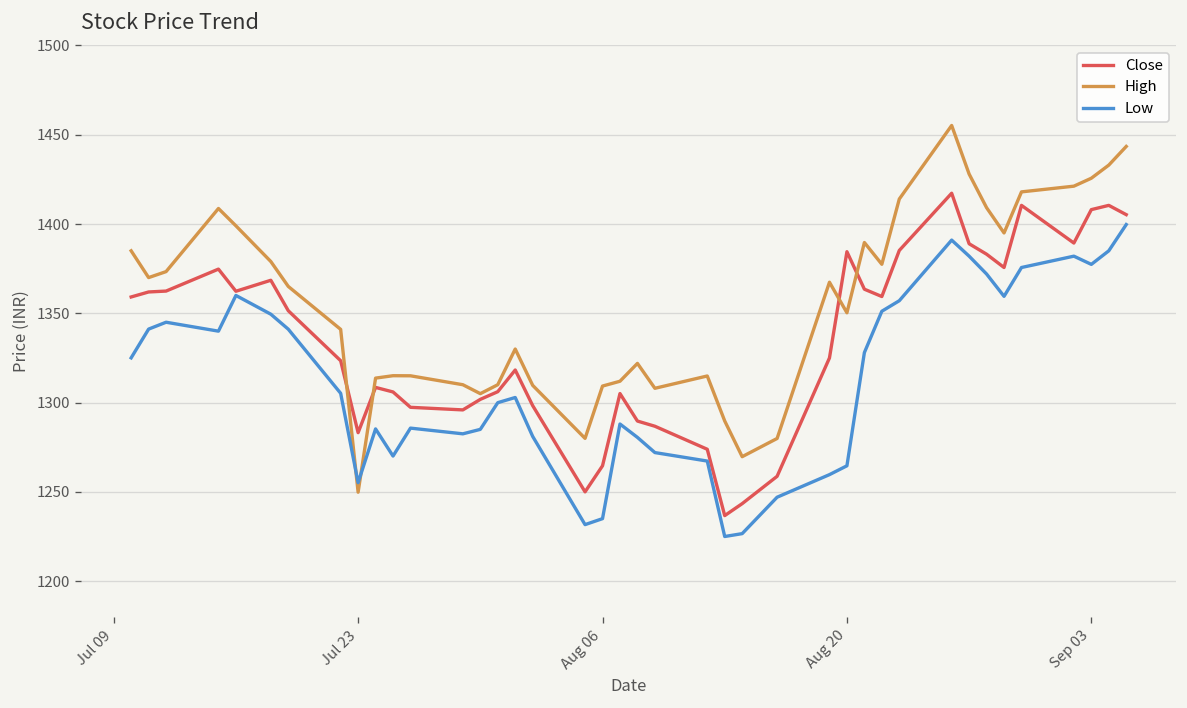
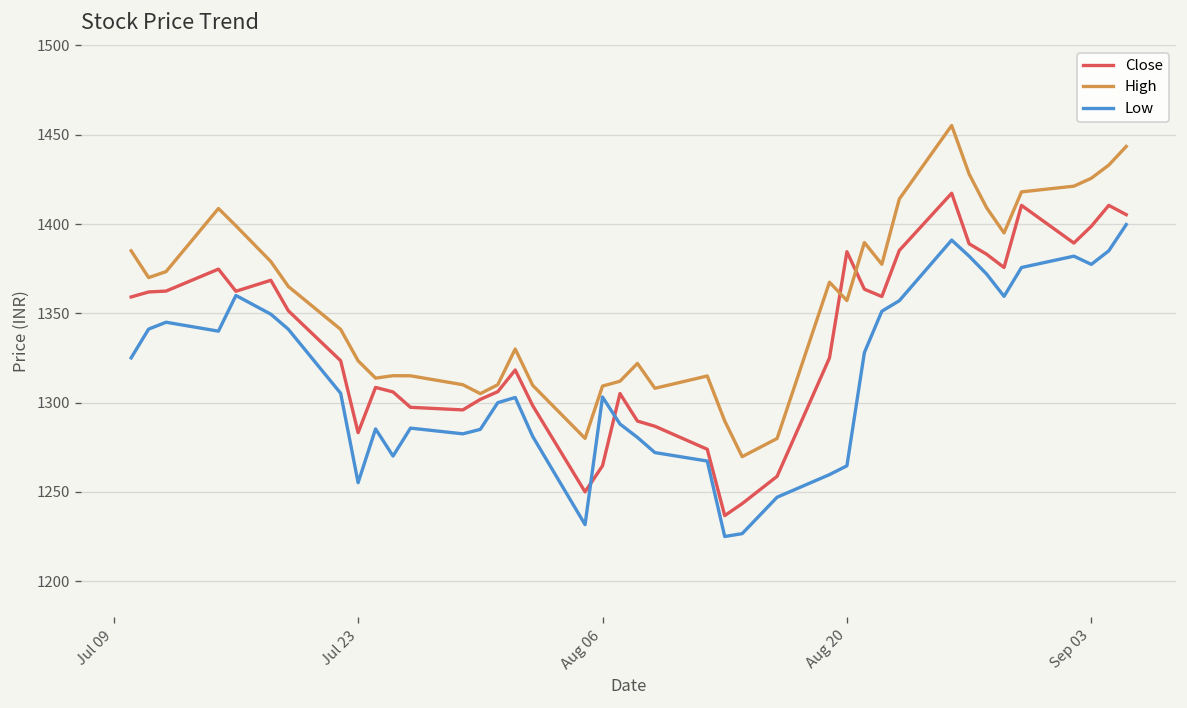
  {
    "Close": {
      "Jul 23": 1283,
      "Aug 06": 1265,
      "Aug 20": 1385,
-     "Sep 03": 1408
+     "Sep 03": 1399
    },
    "High": {
-     "Jul 23": 1250,
+     "Jul 23": 1323,
      "Aug 06": 1309,
-     "Aug 20": 1350,
+     "Aug 20": 1357,
      "Sep 03": 1426
    },
    "Low": {
      "Jul 23": 1255,
-     "Aug 06": 1235,
+     "Aug 06": 1303,
      "Aug 20": 1265,
      "Sep 03": 1377
    }
  }
